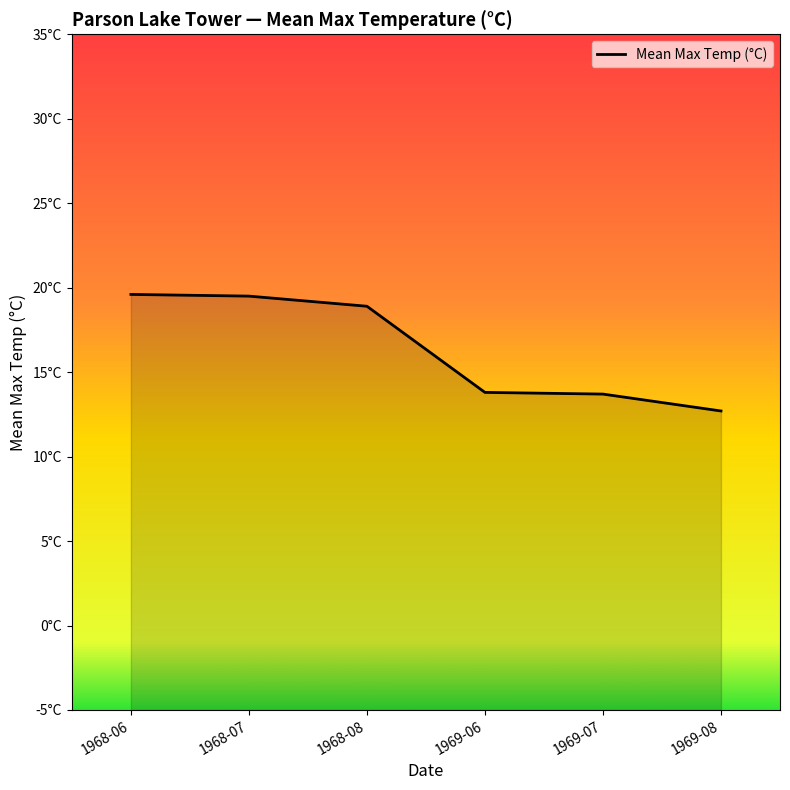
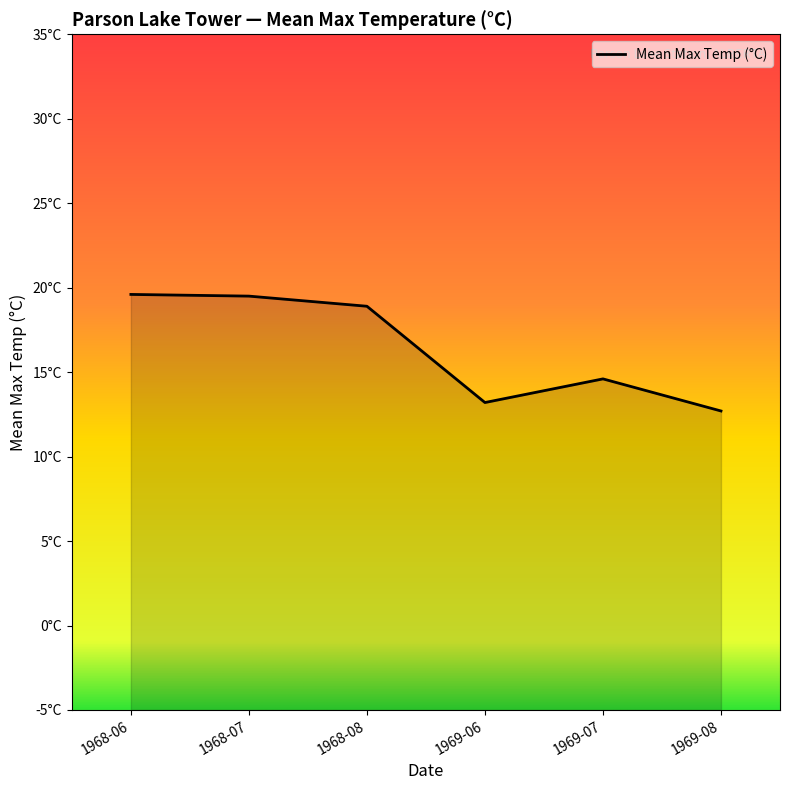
  {
    "1968-06": "19.6°C",
    "1968-07": "19.5°C",
    "1968-08": "18.9°C",
-   "1969-06": "13.8°C",
-   "1969-07": "13.7°C",
+   "1969-06": "13.2°C",
+   "1969-07": "14.6°C",
    "1969-08": "12.7°C"
  }
